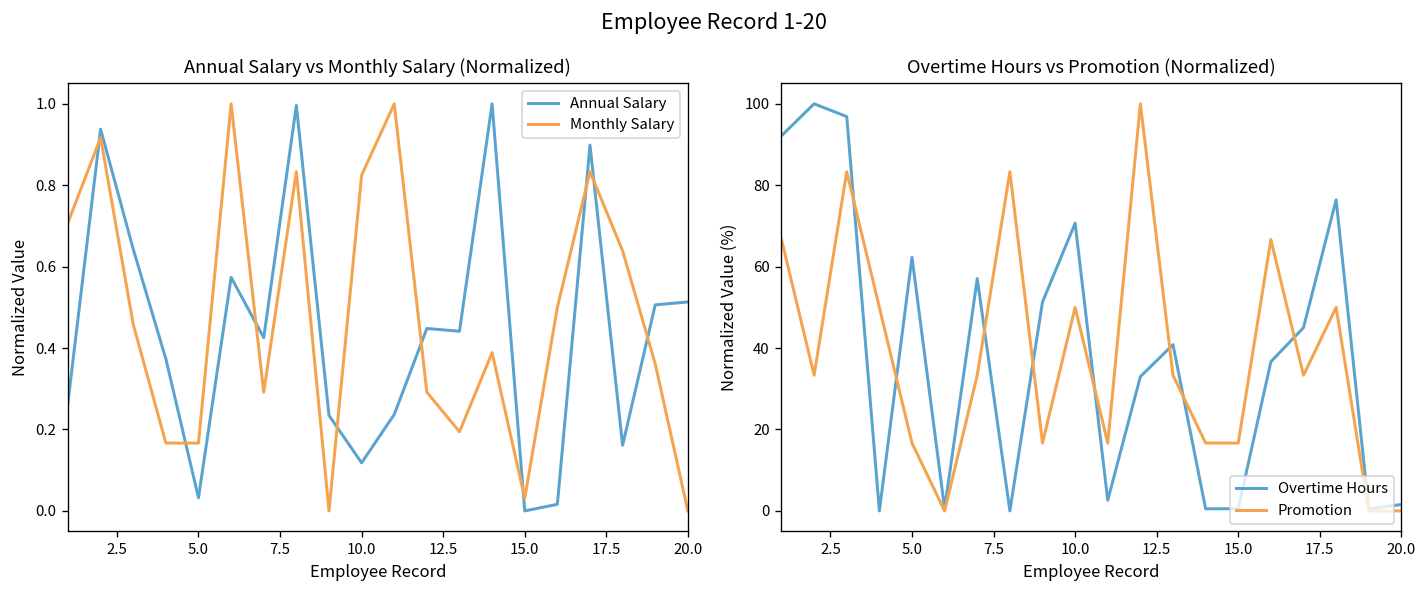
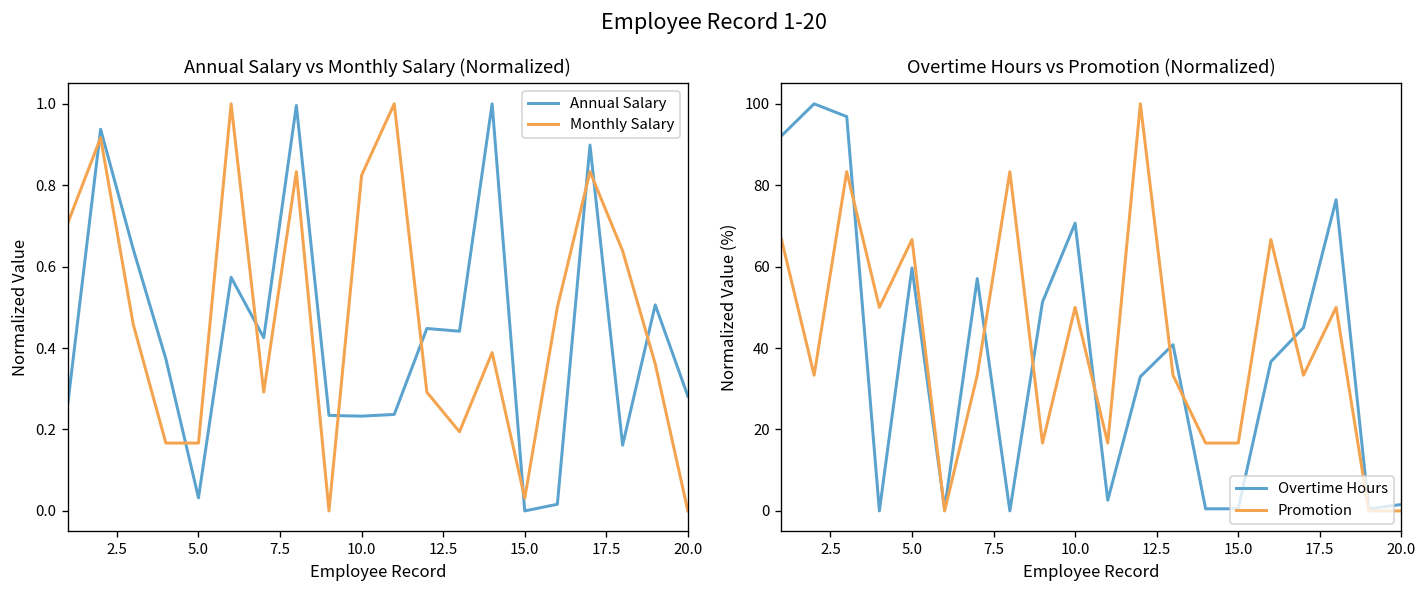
  {
    "Annual Salary vs Monthly Salary (Normalized)": {
      "Annual Salary": {
        "5.0": 0.03,
-       "10.0": 0.12,
+       "10.0": 0.23,
        "15.0": 0.00,
-       "20.0": 0.51
+       "20.0": 0.28
      },
      "Monthly Salary": {
        "5.0": 0.17,
        "10.0": 0.82,
        "15.0": 0.03,
        "20.0": 0.00
      }
    },
    "Overtime Hours vs Promotion (Normalized)": {
      "Overtime Hours": {
-       "5.0": 62,
+       "5.0": 60,
        "10.0": 71,
        "20.0": 2
      },
      "Promotion": {
-       "5.0": 17,
+       "5.0": 67,
        "10.0": 50,
        "15.0": 17,
        "20.0": 0
      }
    }
  }
